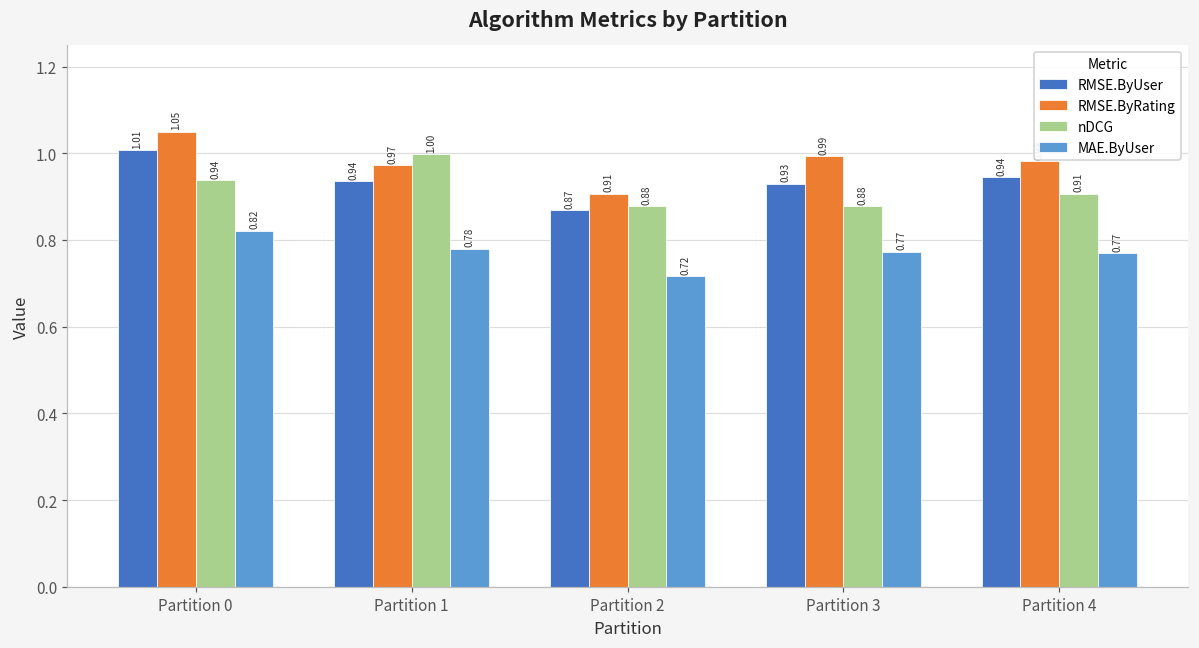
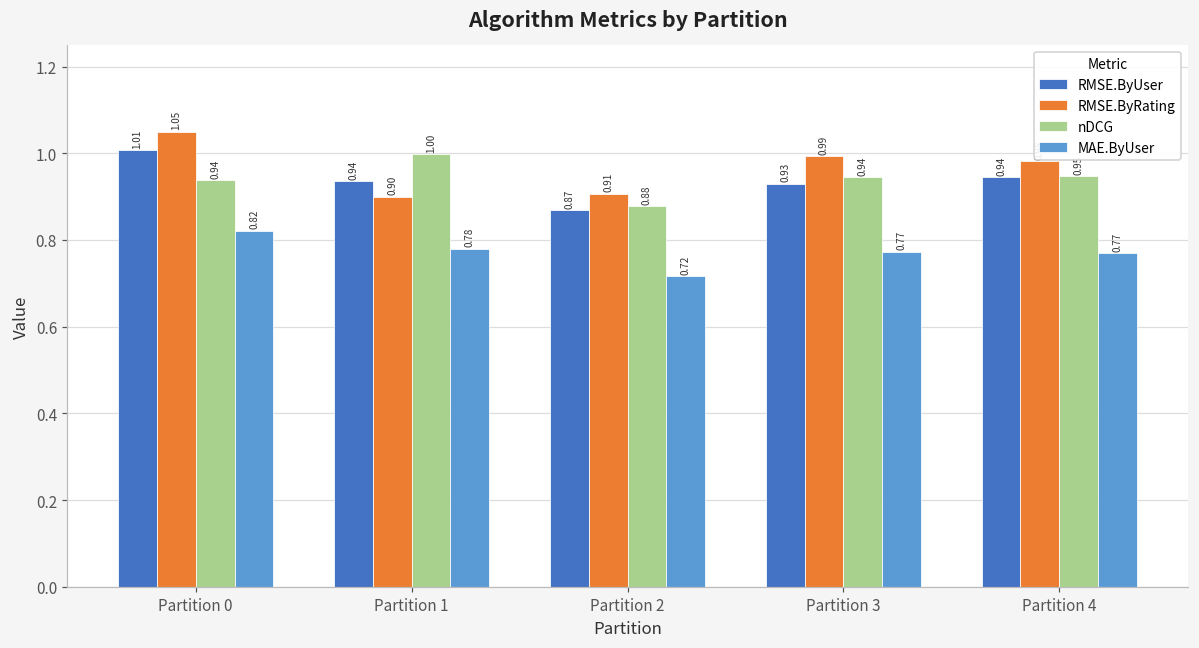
  {
    "RMSE.ByRating": {
      "Partition 0": 1.05,
-     "Partition 1": 0.97,
+     "Partition 1": 0.90,
      "Partition 2": 0.91,
      "Partition 3": 0.99
    },
    "nDCG": {
      "Partition 0": 0.94,
      "Partition 1": 1.00,
      "Partition 2": 0.88,
-     "Partition 3": 0.88,
-     "Partition 4": 0.91
+     "Partition 3": 0.94,
+     "Partition 4": 0.95
    }
  }
